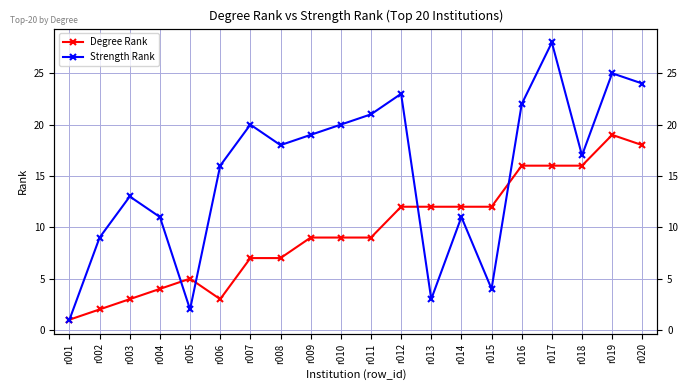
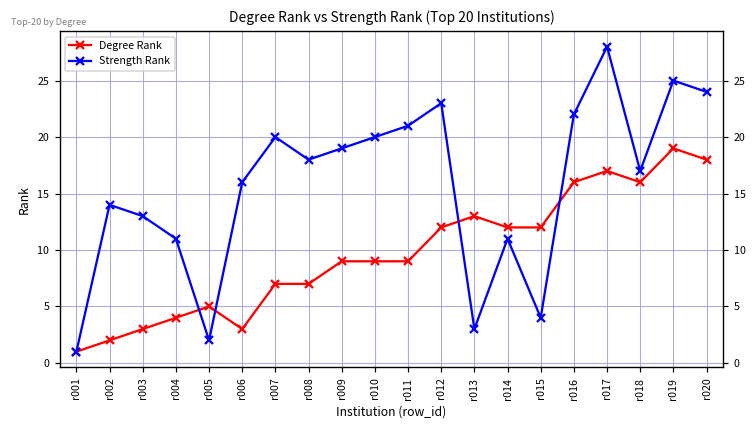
  {
    "Degree Rank": {
      "r002": 2,
      "r003": 3,
      "r004": 4,
      "r005": 5,
      "r006": 3,
      "r007": 7,
      "r008": 7,
      "r009": 9,
      "r010": 9,
      "r011": 9,
      "r012": 12,
-     "r013": 12,
+     "r013": 13,
      "r014": 12,
      "r015": 12,
      "r016": 16,
-     "r017": 16,
+     "r017": 17,
      "r018": 16,
      "r019": 19,
      "r020": 18
    },
    "Strength Rank": {
-     "r002": 9,
+     "r002": 14,
      "r003": 13,
      "r004": 11,
      "r005": 2,
      "r006": 16,
      "r007": 20,
      "r008": 18,
      "r009": 19,
      "r010": 20,
      "r011": 21,
      "r012": 23,
      "r013": 3,
      "r014": 11,
      "r015": 4,
      "r016": 22,
      "r017": 28,
      "r018": 17,
      "r019": 25,
      "r020": 24
    }
  }
